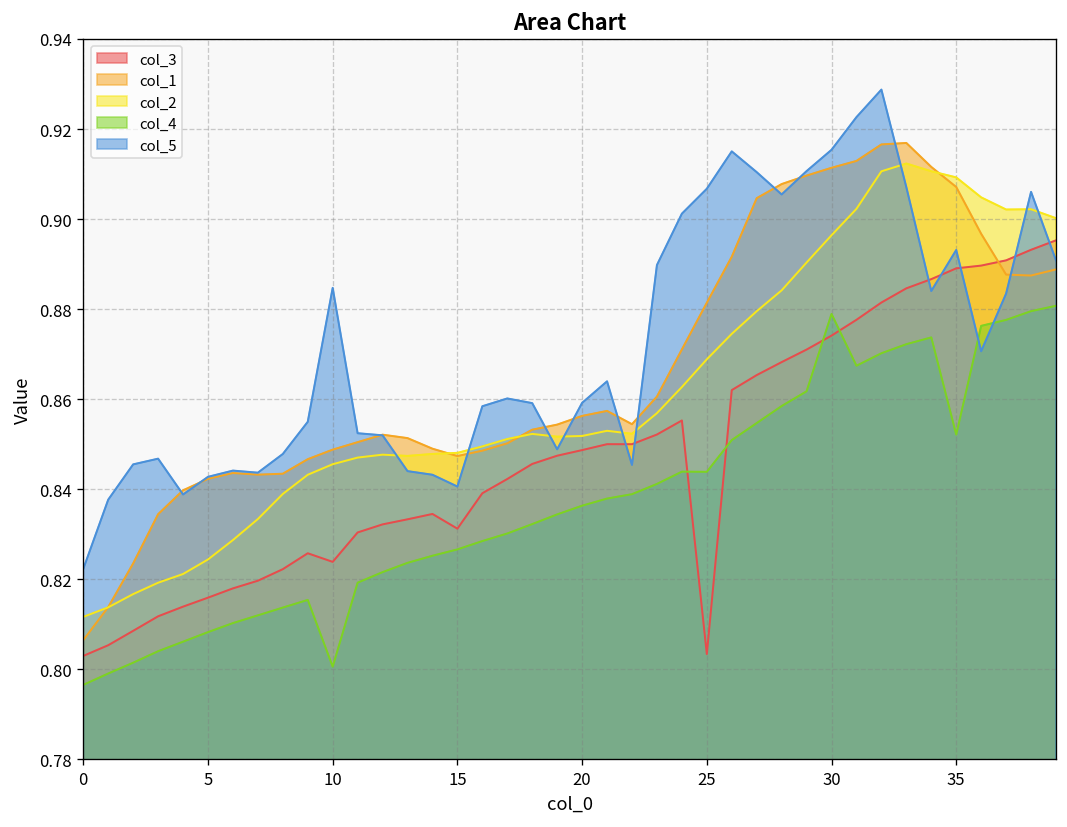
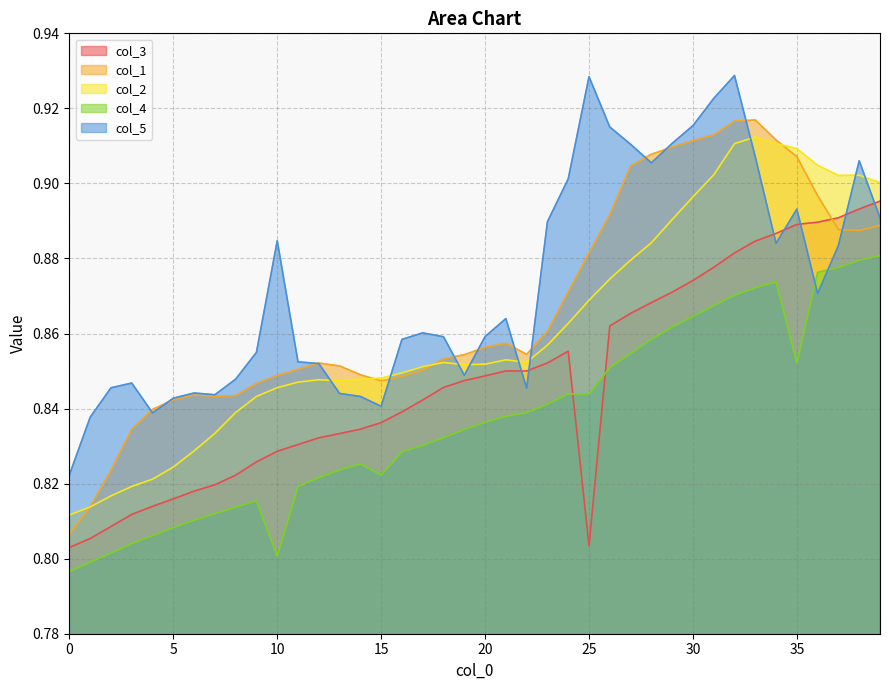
  {
    "col_3": {
      "0": 0.803,
      "5": 0.816,
-     "10": 0.824,
-     "15": 0.831,
+     "10": 0.829,
+     "15": 0.836,
      "20": 0.849,
      "25": 0.803,
      "30": 0.874,
      "35": 0.889
    },
    "col_4": {
      "0": 0.797,
      "5": 0.808,
      "10": 0.801,
-     "15": 0.827,
+     "15": 0.822,
      "20": 0.836,
      "25": 0.844,
-     "30": 0.879,
+     "30": 0.865,
      "35": 0.852
    },
    "col_5": {
      "0": 0.822,
      "10": 0.885,
      "15": 0.841,
      "20": 0.859,
-     "25": 0.907,
+     "25": 0.928,
      "30": 0.915,
      "35": 0.893
    }
  }
